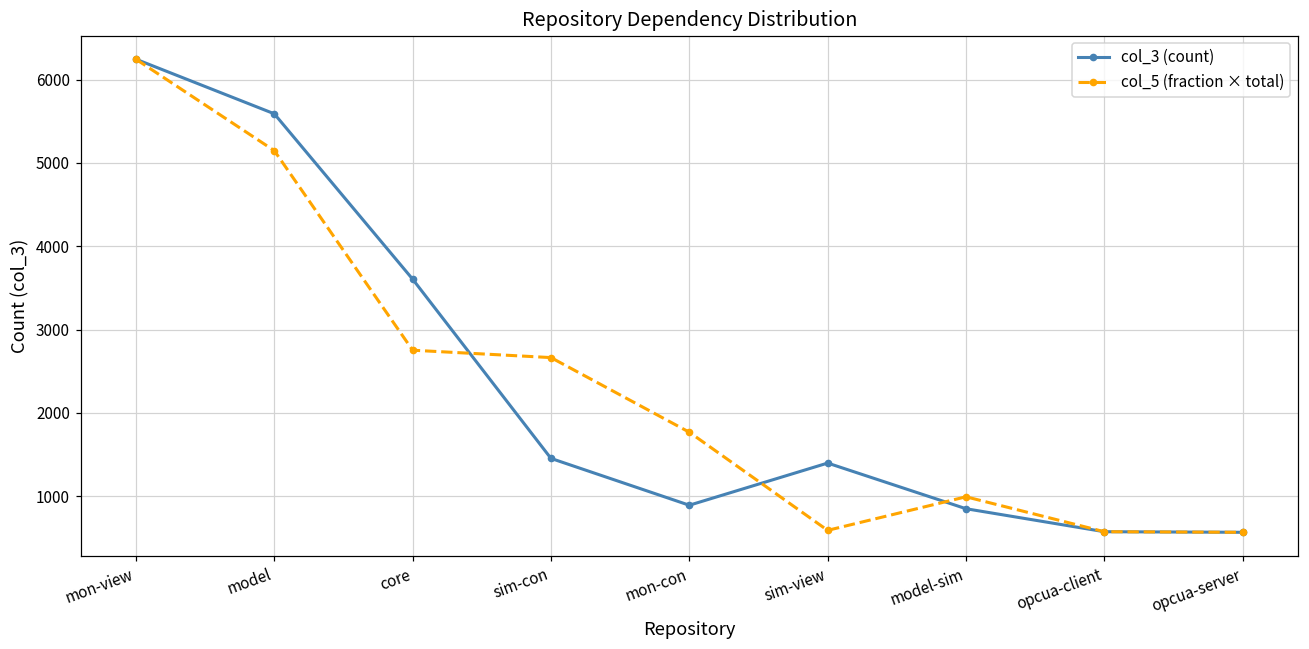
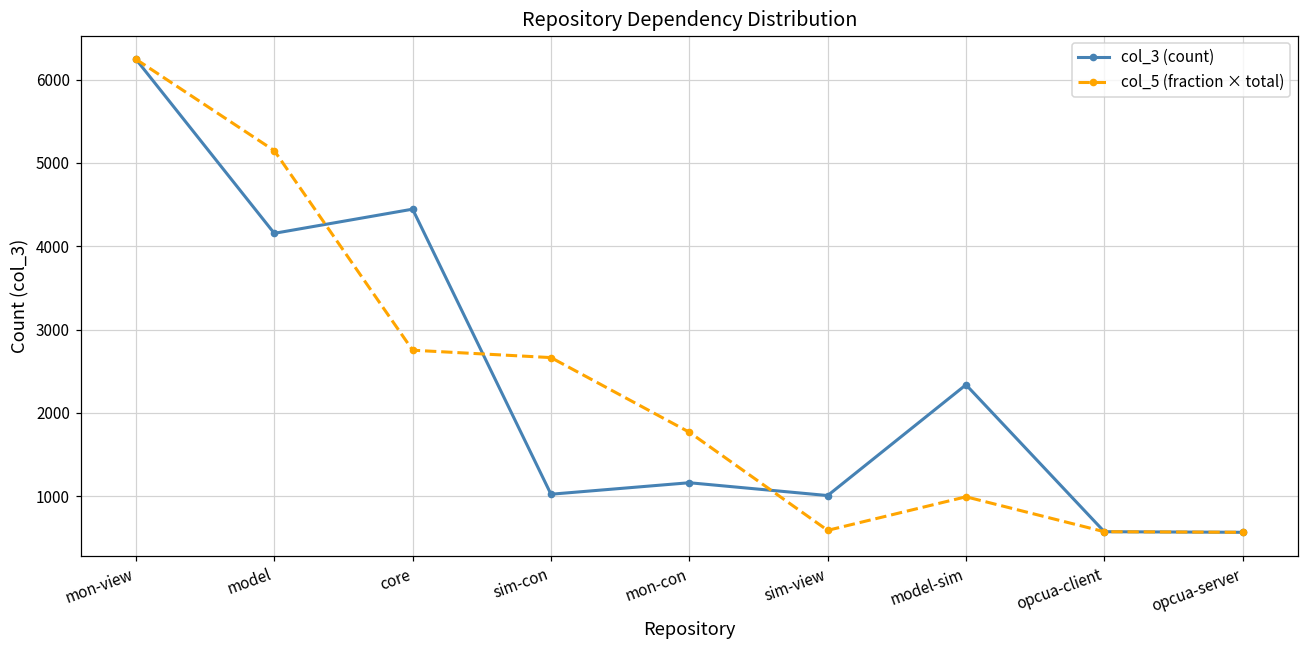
  {
    "col_3 (count)": {
-     "model": 5600,
-     "core": 3600,
-     "sim-con": 1500,
-     "mon-con": 900,
-     "sim-view": 1400,
-     "model-sim": 800
+     "model": 4200,
+     "core": 4400,
+     "sim-con": 1000,
+     "mon-con": 1200,
+     "sim-view": 1000,
+     "model-sim": 2300
    },
    "col_5 (fraction × total)": {
      "model": 5100,
      "core": 2800,
      "sim-con": 2700,
      "mon-con": 1800,
      "sim-view": 600,
      "model-sim": 1000
    }
  }
